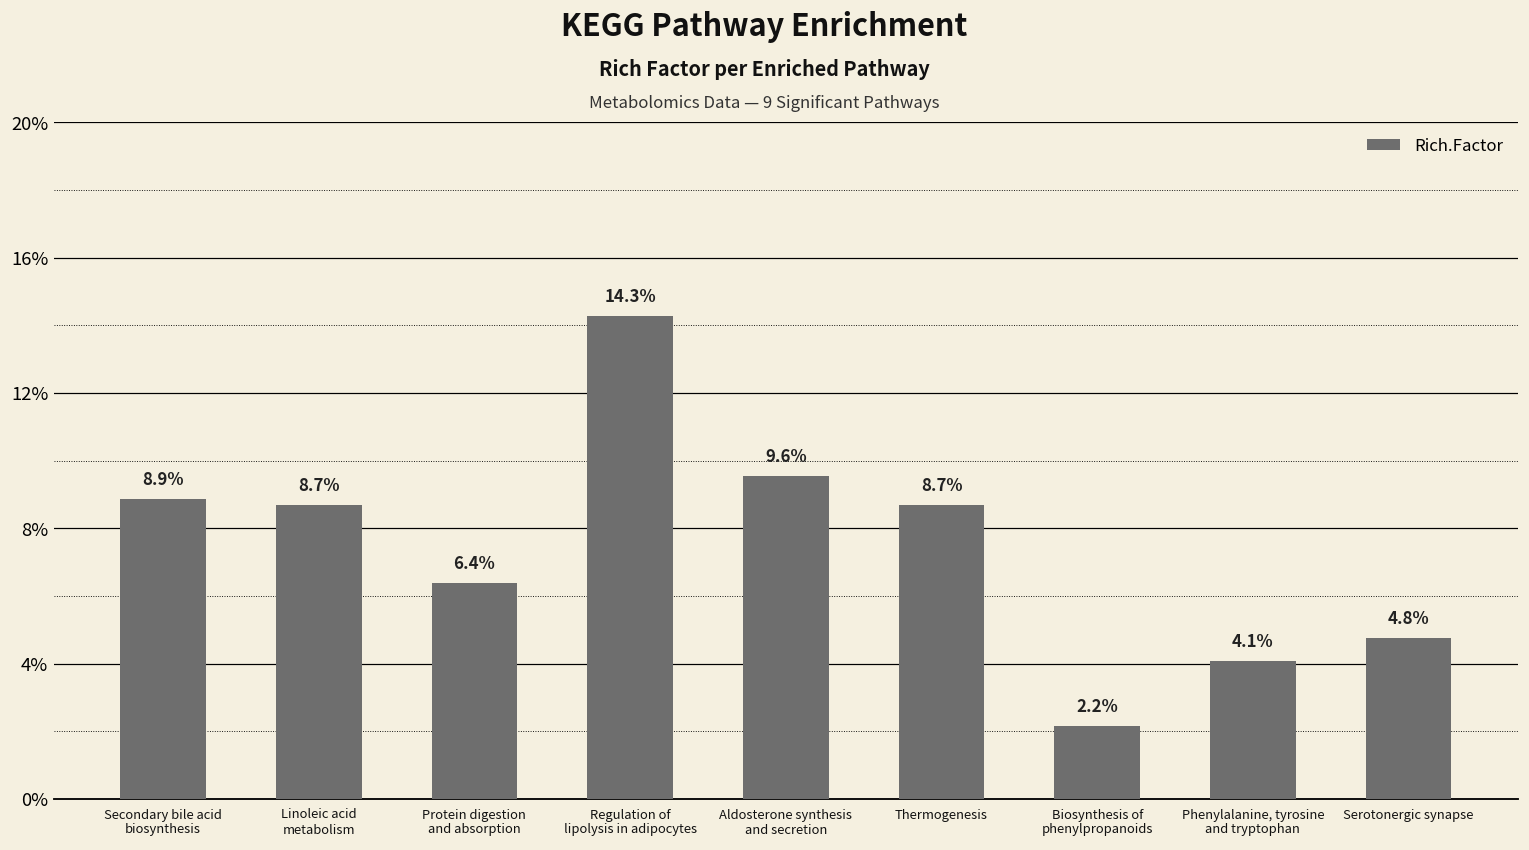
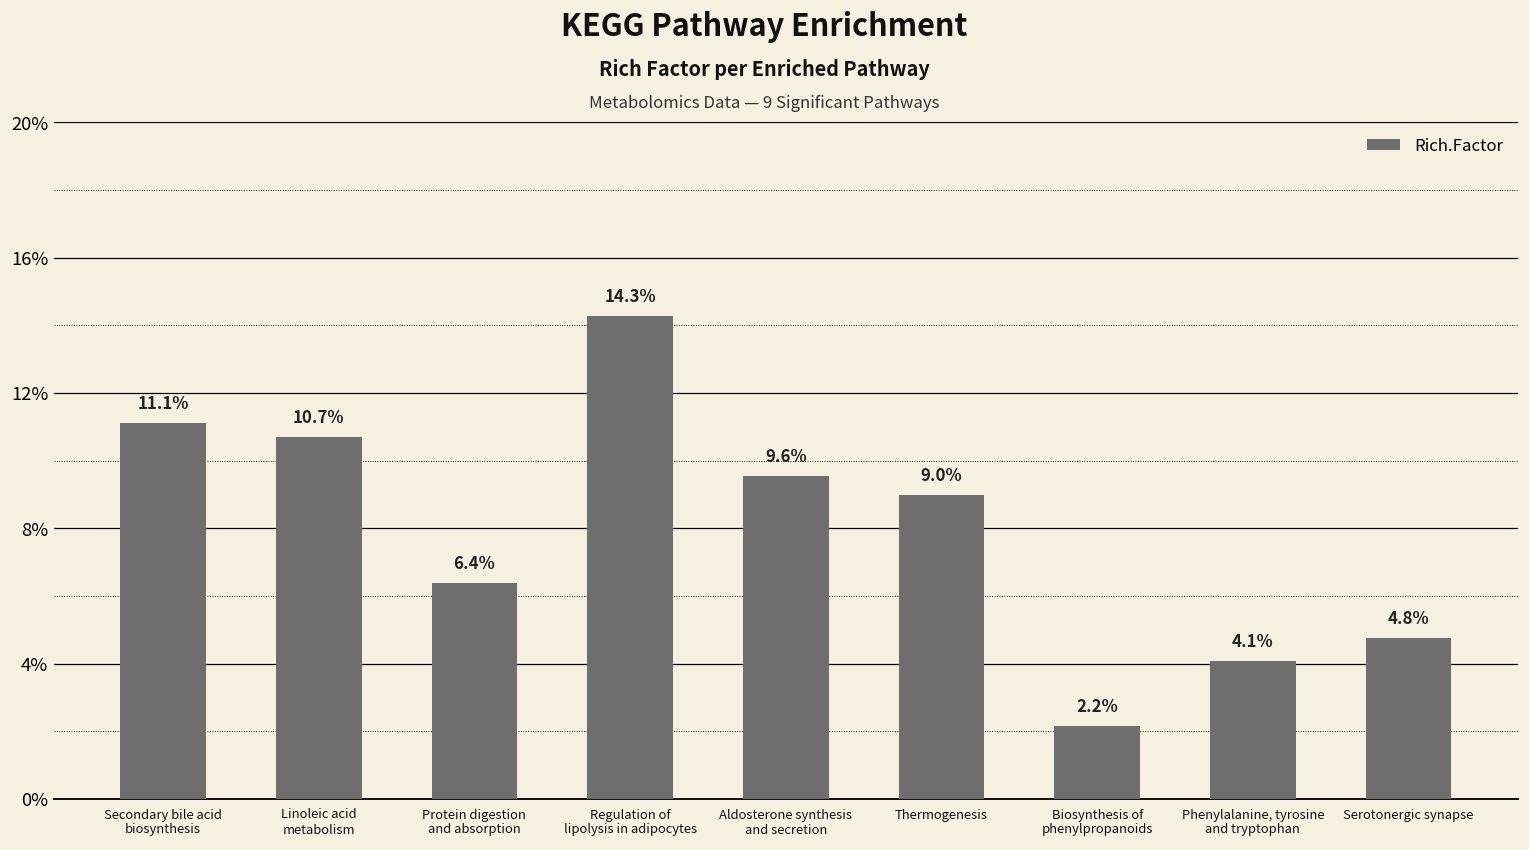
  {
-   "Secondary bile acid biosynthesis": "8.9%",
-   "Linoleic acid metabolism": "8.7%",
+   "Secondary bile acid biosynthesis": "11.1%",
+   "Linoleic acid metabolism": "10.7%",
    "Protein digestion and absorption": "6.4%",
    "Regulation of lipolysis in adipocytes": "14.3%",
    "Aldosterone synthesis and secretion": "9.6%",
-   "Thermogenesis": "8.7%",
+   "Thermogenesis": "9.0%",
    "Biosynthesis of phenylpropanoids": "2.2%",
    "Phenylalanine, tyrosine and tryptophan": "4.1%",
    "Serotonergic synapse": "4.8%"
  }
